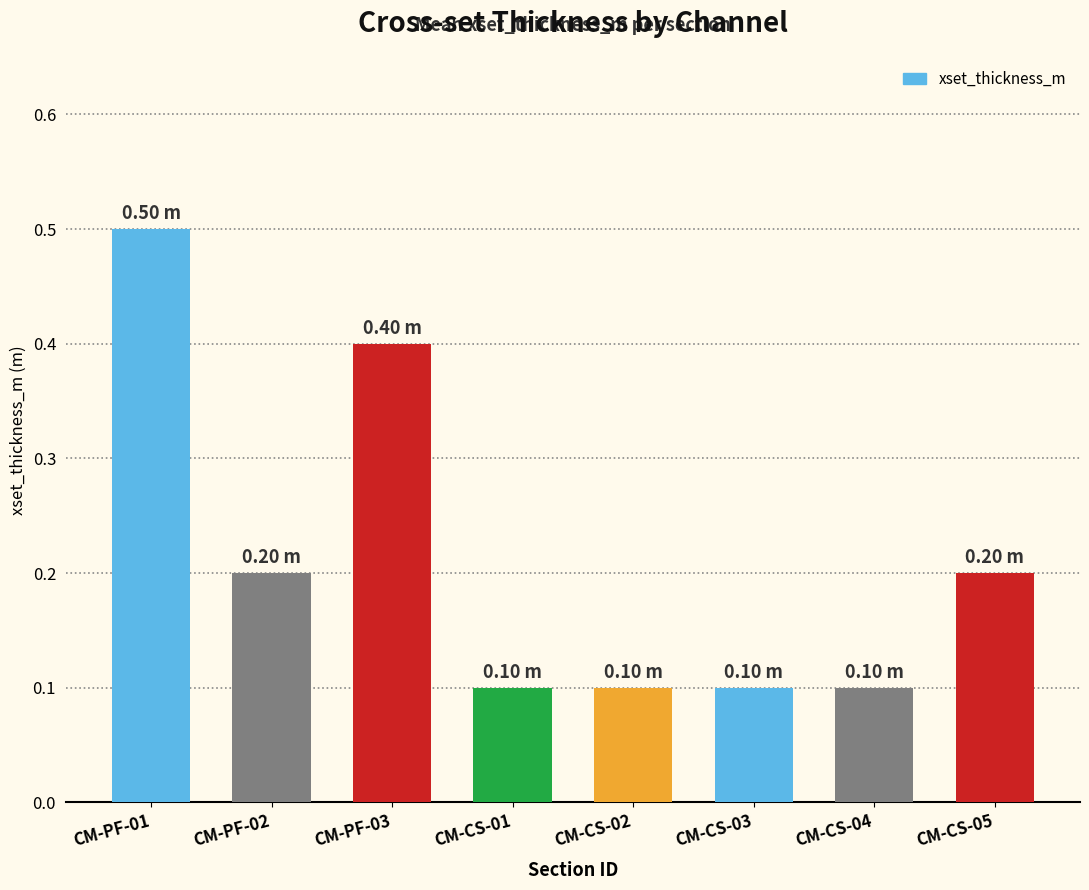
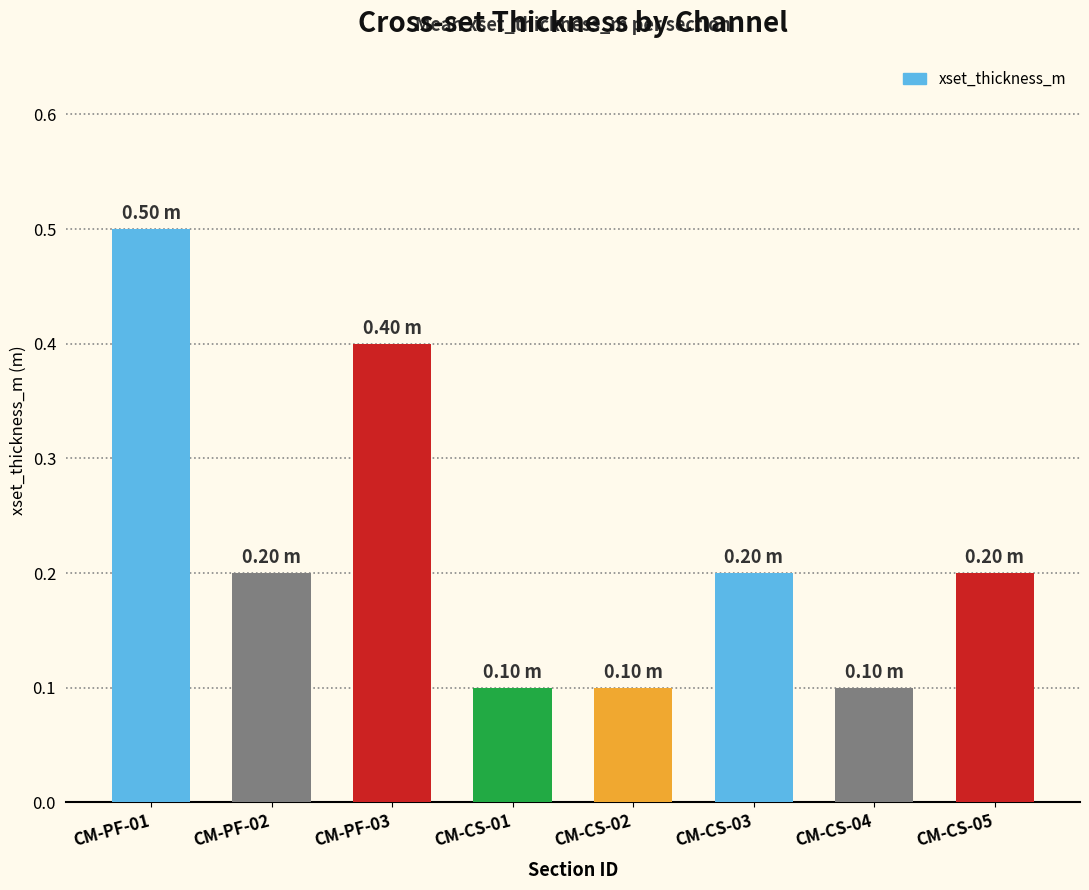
  {
    "CM-PF-01": 0.50,
    "CM-PF-02": 0.20,
    "CM-PF-03": 0.40,
    "CM-CS-01": 0.10,
    "CM-CS-02": 0.10,
-   "CM-CS-03": 0.10,
+   "CM-CS-03": 0.20,
    "CM-CS-04": 0.10,
    "CM-CS-05": 0.20
  }
